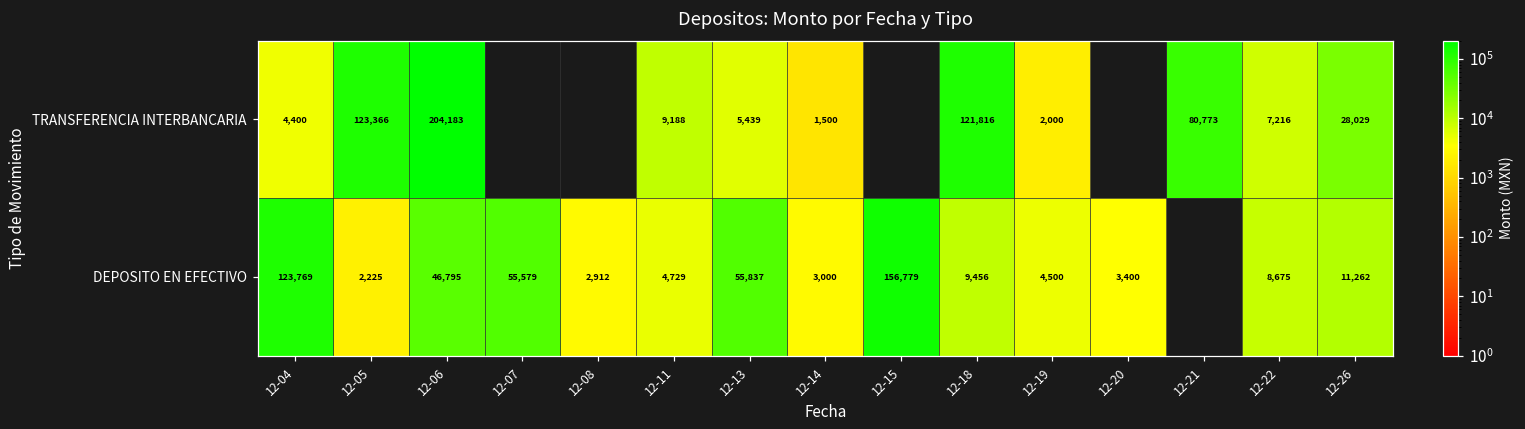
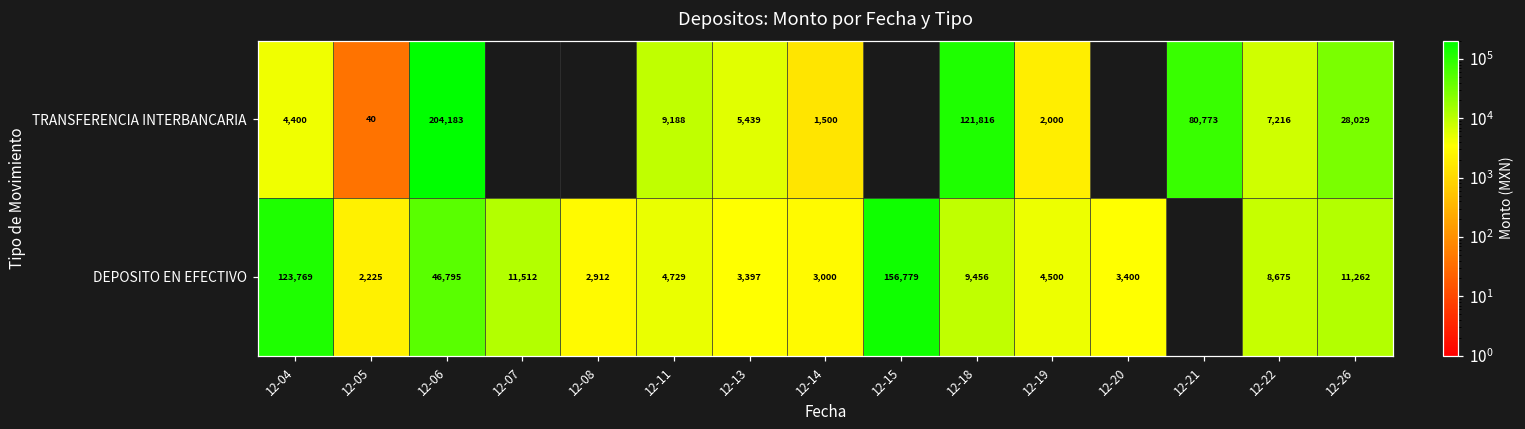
  {
    "TRANSFERENCIA INTERBANCARIA": {
      "12-04": "4,400",
-     "12-05": "123,366",
+     "12-05": "40",
      "12-06": "204,183",
      "12-11": "9,188",
      "12-13": "5,439",
      "12-14": "1,500",
      "12-18": "121,816",
      "12-19": "2,000",
      "12-21": "80,773",
      "12-22": "7,216",
      "12-26": "28,029"
    },
    "DEPOSITO EN EFECTIVO": {
      "12-04": "123,769",
      "12-05": "2,225",
      "12-06": "46,795",
-     "12-07": "55,579",
+     "12-07": "11,512",
      "12-08": "2,912",
      "12-11": "4,729",
-     "12-13": "55,837",
+     "12-13": "3,397",
      "12-14": "3,000",
      "12-15": "156,779",
      "12-18": "9,456",
      "12-19": "4,500",
      "12-20": "3,400",
      "12-22": "8,675",
      "12-26": "11,262"
    }
  }
